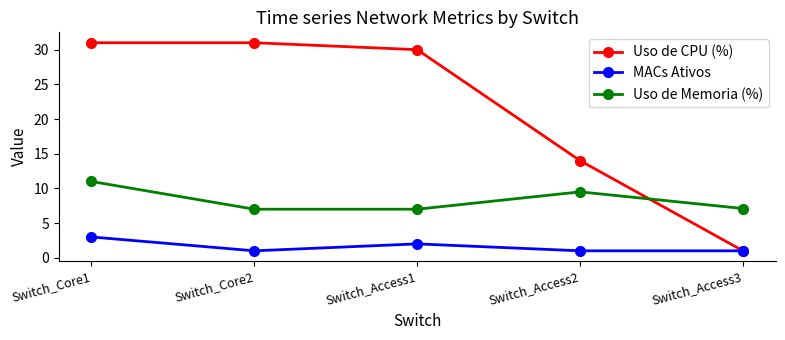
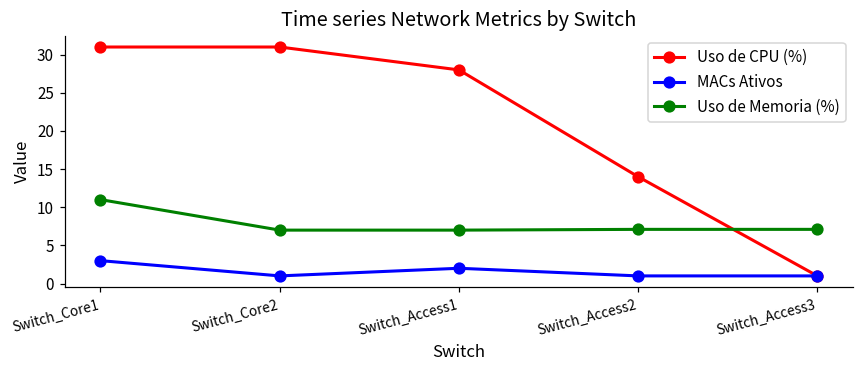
  {
    "Uso de CPU (%)": {
      "Switch_Core1": 31,
      "Switch_Core2": 31,
-     "Switch_Access1": 30,
+     "Switch_Access1": 28,
      "Switch_Access2": 14
    },
    "MACs Ativos": {
      "Switch_Core1": 3,
      "Switch_Core2": 1,
      "Switch_Access1": 2,
      "Switch_Access2": 1
    },
    "Uso de Memoria (%)": {
      "Switch_Core1": 11,
      "Switch_Core2": 7,
      "Switch_Access1": 7,
-     "Switch_Access2": 10,
+     "Switch_Access2": 7,
      "Switch_Access3": 7
    }
  }
